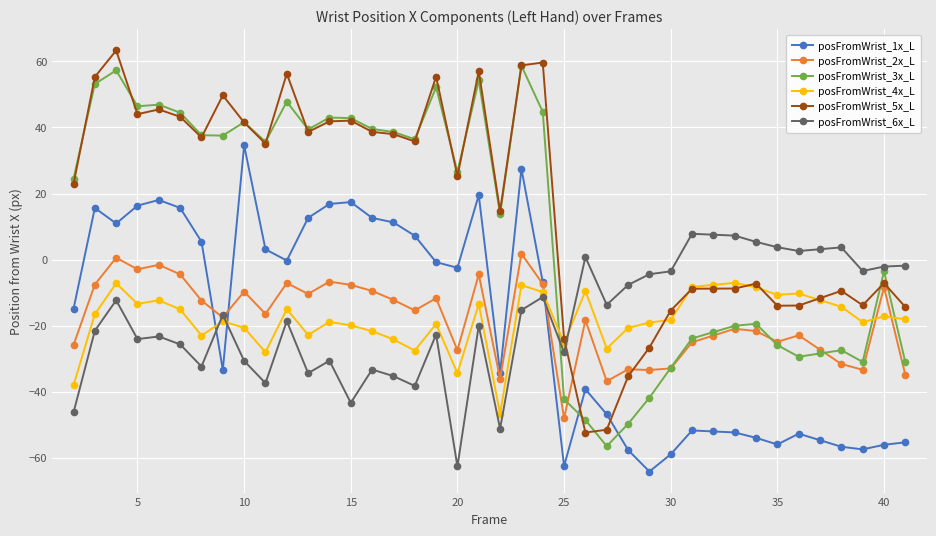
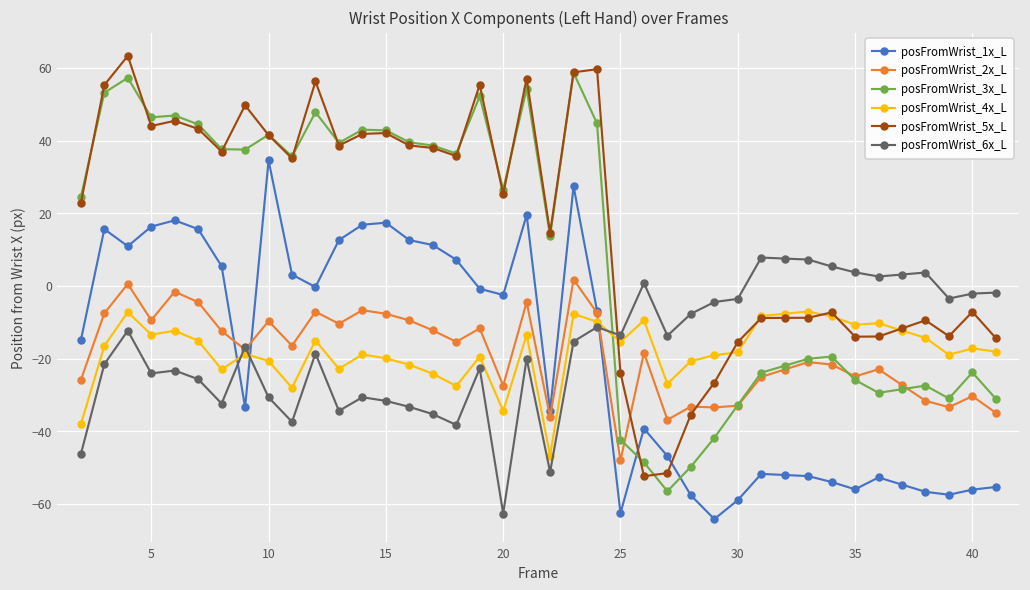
  {
    "posFromWrist_1x_L": {
      "5": 16,
      "10": 35,
      "15": 17,
      "20": -2,
      "25": -63,
      "30": -59,
      "35": -56,
      "40": -56
    },
    "posFromWrist_2x_L": {
-     "5": -3,
+     "5": -9,
      "10": -10,
      "15": -8,
      "20": -27,
      "25": -48,
      "35": -25,
-     "40": -8
+     "40": -30
    },
    "posFromWrist_3x_L": {
      "5": 46,
      "20": 27,
      "25": -42,
      "35": -26,
-     "40": -4
+     "40": -24
    },
    "posFromWrist_4x_L": {
      "5": -13,
      "10": -21,
      "15": -20,
      "20": -34,
-     "25": -25,
+     "25": -15,
      "30": -18,
      "35": -11,
      "40": -17
    },
    "posFromWrist_5x_L": {
      "5": 44,
      "20": 25,
      "25": -24,
      "30": -15,
      "35": -14,
      "40": -7
    },
    "posFromWrist_6x_L": {
      "5": -24,
      "10": -31,
-     "15": -43,
+     "15": -32,
      "20": -63,
-     "25": -28,
+     "25": -14,
      "30": -4,
      "35": 4,
      "40": -2
    }
  }
